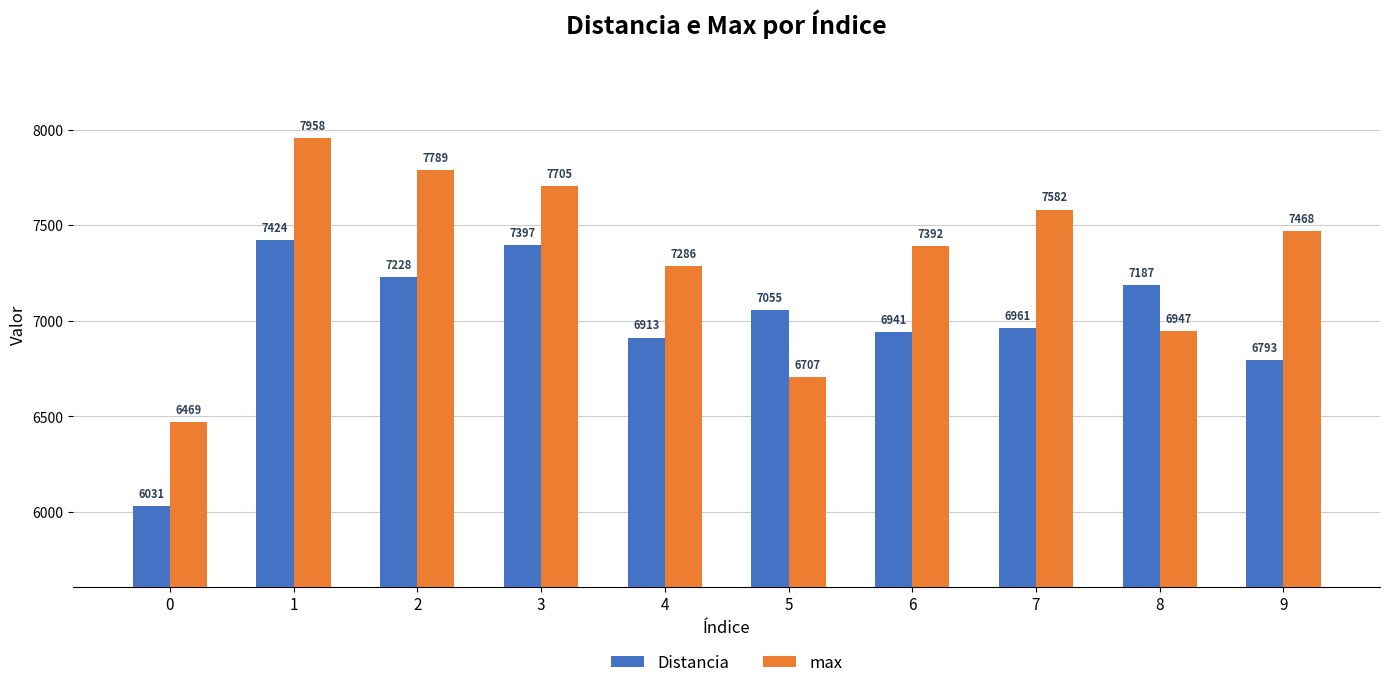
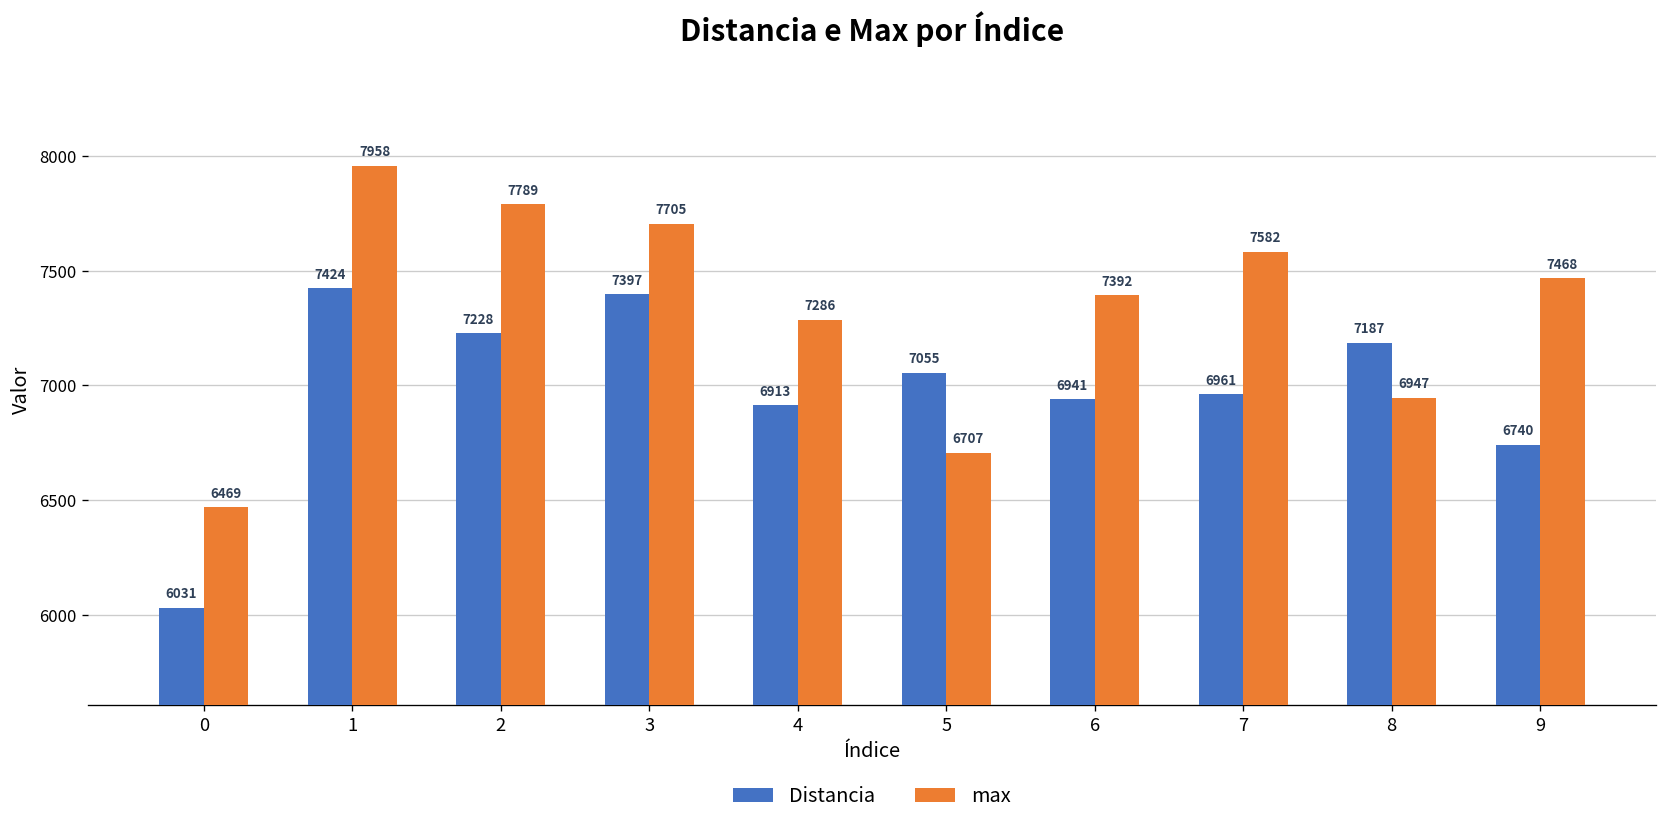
  {
    "Distancia": {
      "0": 6031,
      "1": 7424,
      "2": 7228,
      "3": 7397,
      "4": 6913,
      "5": 7055,
      "6": 6941,
      "7": 6961,
      "8": 7187,
-     "9": 6793
+     "9": 6740
    },
    "max": {
      "0": 6469,
      "1": 7958,
      "2": 7789,
      "3": 7705,
      "4": 7286,
      "5": 6707,
      "6": 7392,
      "7": 7582,
      "8": 6947,
      "9": 7468
    }
  }
